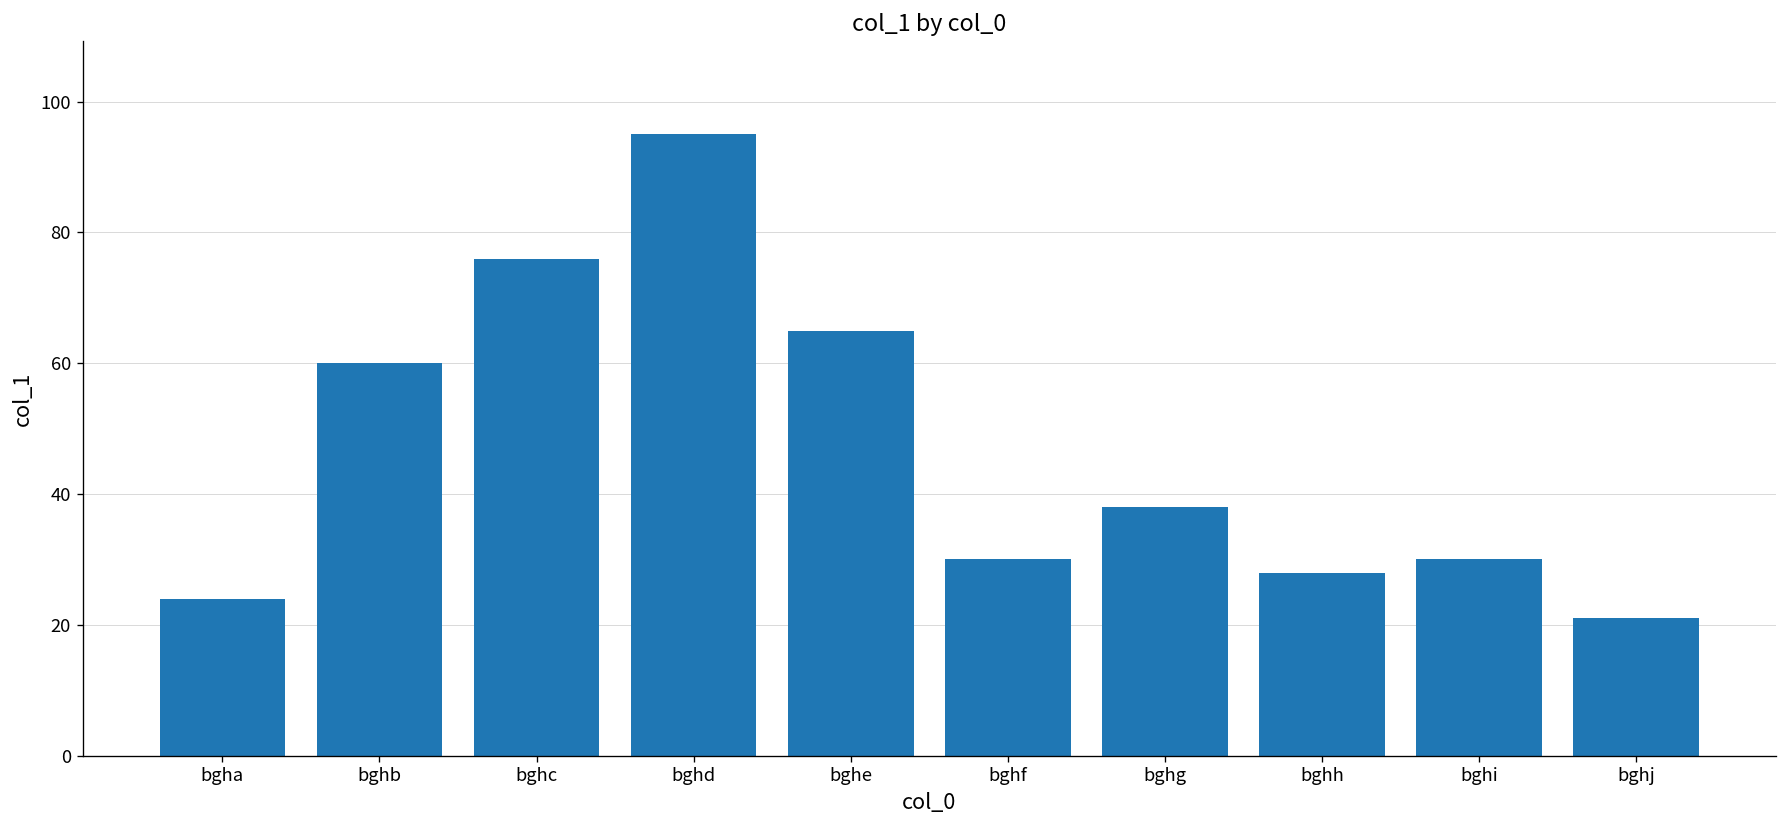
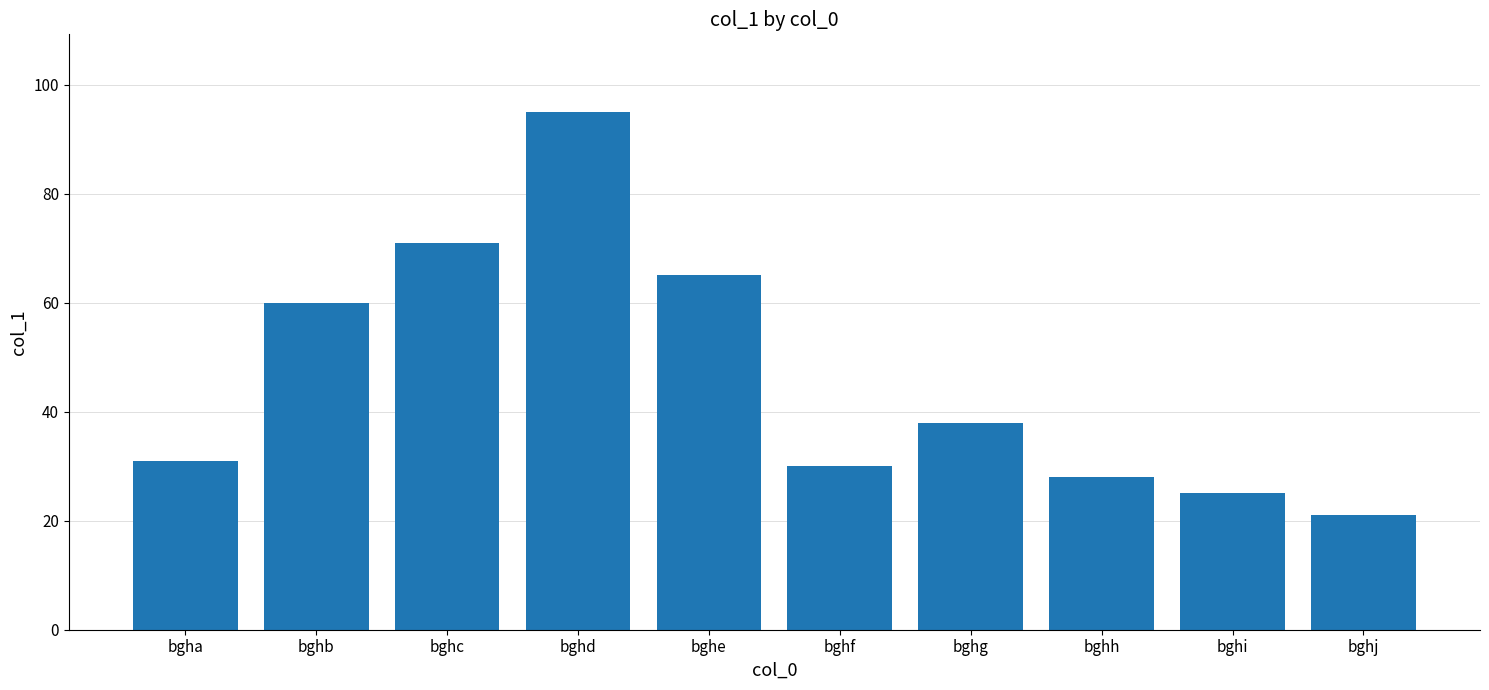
  {
-   "bgha": 24,
+   "bgha": 31,
    "bghb": 60,
-   "bghc": 76,
+   "bghc": 71,
    "bghd": 95,
    "bghe": 65,
    "bghf": 30,
    "bghg": 38,
    "bghh": 28,
-   "bghi": 30,
+   "bghi": 25,
    "bghj": 21
  }
